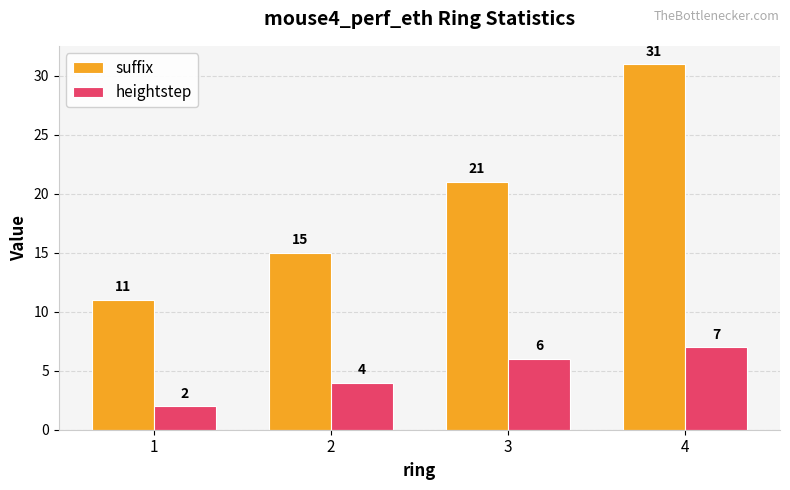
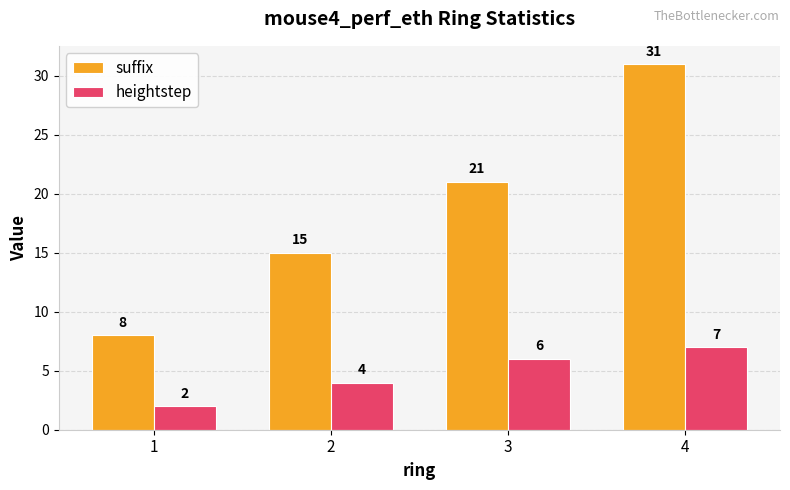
  {
    "suffix": {
-     "1": 11,
+     "1": 8,
      "2": 15,
      "3": 21,
      "4": 31
    },
    "heightstep": {
      "1": 2,
      "2": 4,
      "3": 6,
      "4": 7
    }
  }
